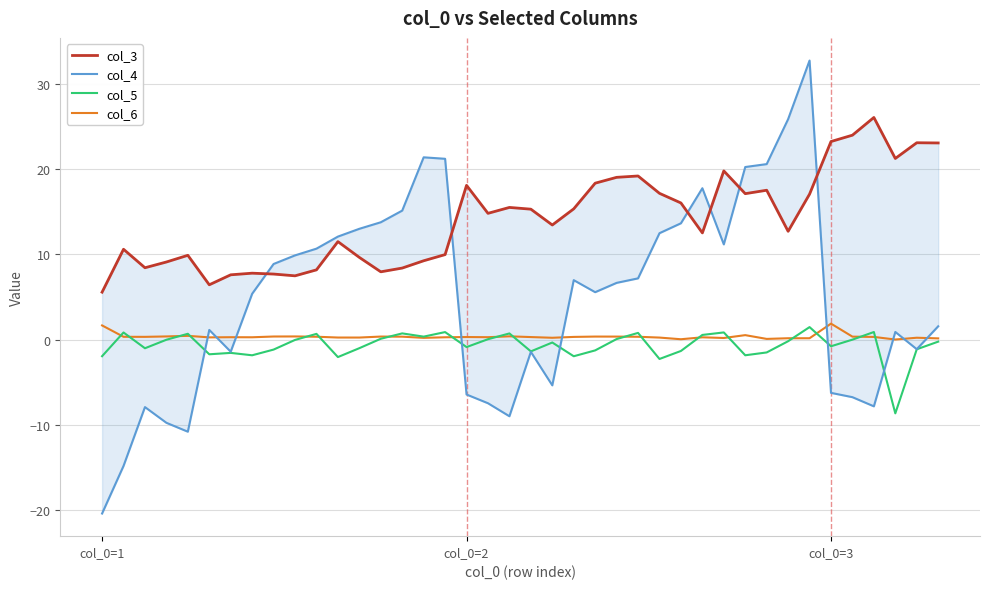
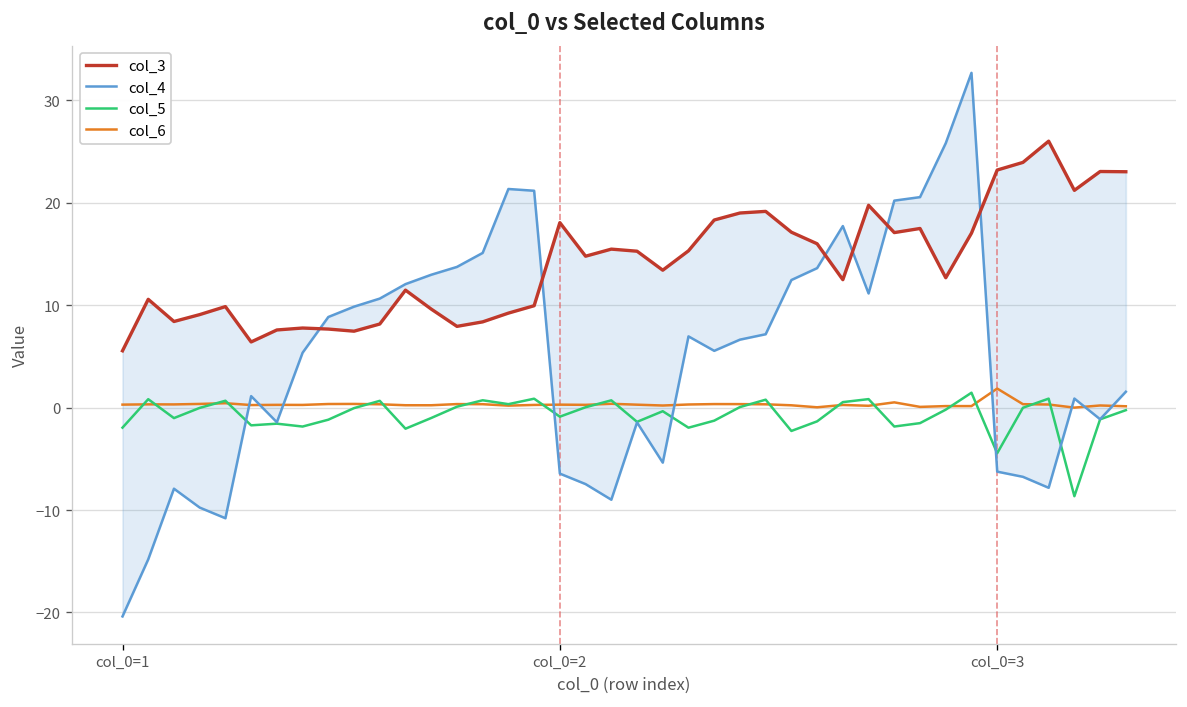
  {
    "col_5": {
      "col_0=1": -2,
      "col_0=2": -1,
-     "col_0=3": -1
+     "col_0=3": -4
    },
    "col_6": {
-     "col_0=1": 2,
+     "col_0=1": 0,
      "col_0=2": 0,
      "col_0=3": 2
    }
  }
